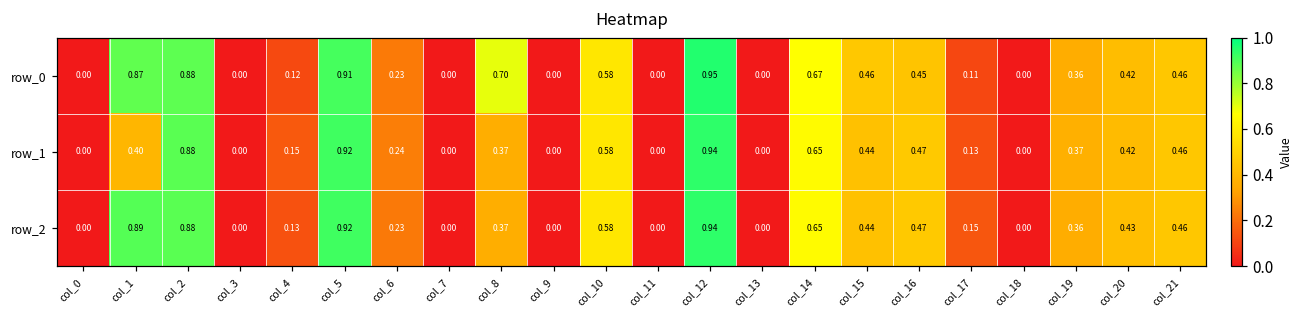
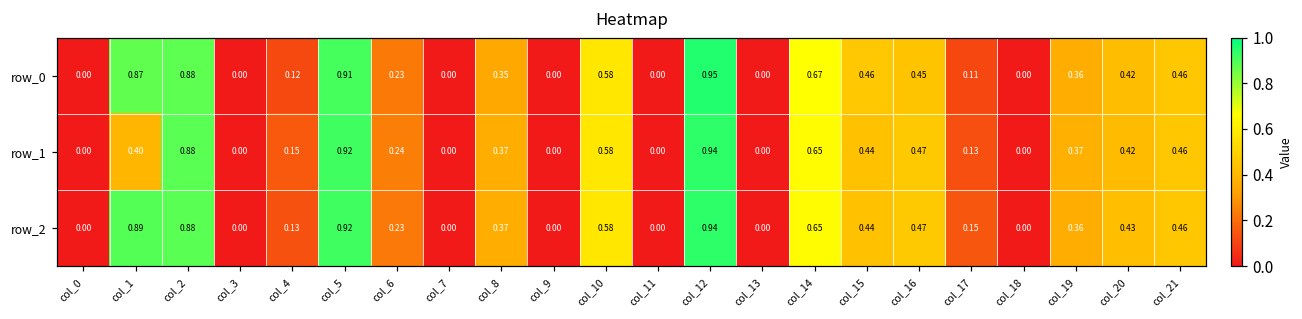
  {
    "row_0": {
      "col_0": 0.00,
      "col_1": 0.87,
      "col_2": 0.88,
      "col_3": 0.00,
      "col_4": 0.12,
      "col_5": 0.91,
      "col_6": 0.23,
      "col_7": 0.00,
-     "col_8": 0.70,
+     "col_8": 0.35,
      "col_9": 0.00,
      "col_10": 0.58,
      "col_11": 0.00,
      "col_12": 0.95,
      "col_13": 0.00,
      "col_14": 0.67,
      "col_15": 0.46,
      "col_16": 0.45,
      "col_17": 0.11,
      "col_18": 0.00,
      "col_19": 0.36,
      "col_20": 0.42,
      "col_21": 0.46
    },
    "row_1": {
      "col_0": 0.00,
      "col_1": 0.40,
      "col_2": 0.88,
      "col_3": 0.00,
      "col_4": 0.15,
      "col_5": 0.92,
      "col_6": 0.24,
      "col_7": 0.00,
      "col_8": 0.37,
      "col_9": 0.00,
      "col_10": 0.58,
      "col_11": 0.00,
      "col_12": 0.94,
      "col_13": 0.00,
      "col_14": 0.65,
      "col_15": 0.44,
      "col_16": 0.47,
      "col_17": 0.13,
      "col_18": 0.00,
      "col_19": 0.37,
      "col_20": 0.42,
      "col_21": 0.46
    },
    "row_2": {
      "col_0": 0.00,
      "col_1": 0.89,
      "col_2": 0.88,
      "col_3": 0.00,
      "col_4": 0.13,
      "col_5": 0.92,
      "col_6": 0.23,
      "col_7": 0.00,
      "col_8": 0.37,
      "col_9": 0.00,
      "col_10": 0.58,
      "col_11": 0.00,
      "col_12": 0.94,
      "col_13": 0.00,
      "col_14": 0.65,
      "col_15": 0.44,
      "col_16": 0.47,
      "col_17": 0.15,
      "col_18": 0.00,
      "col_19": 0.36,
      "col_20": 0.43,
      "col_21": 0.46
    }
  }
